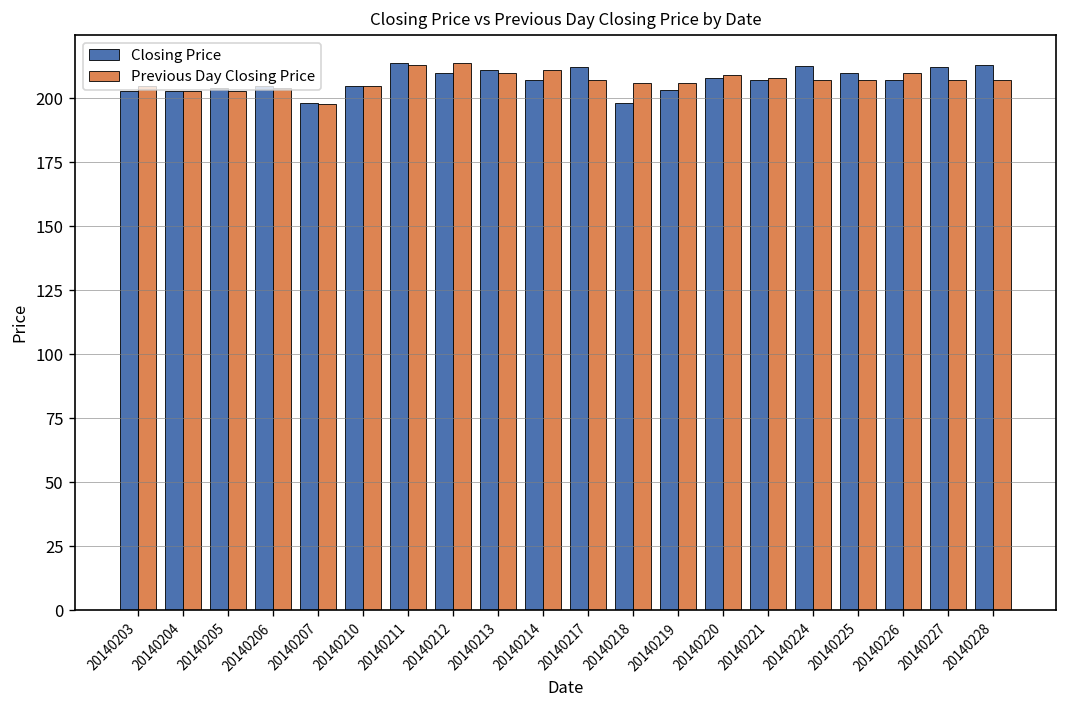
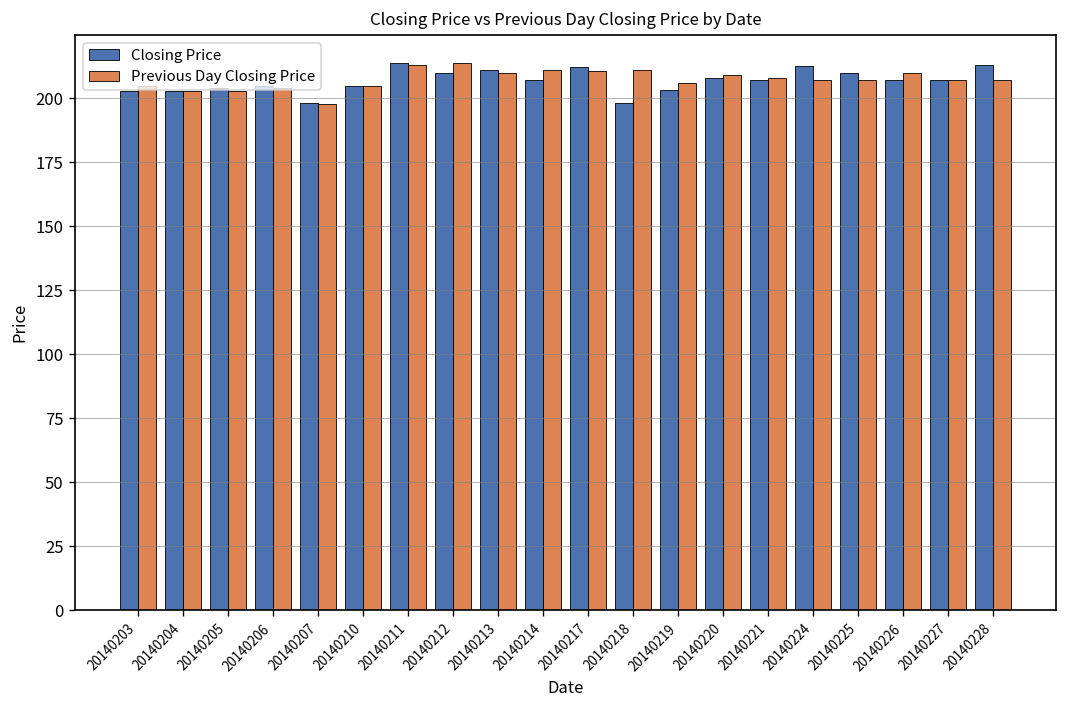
  {
    "Closing Price": {
      "20140207": 198,
      "20140210": 205,
      "20140211": 214,
      "20140212": 210,
      "20140213": 211,
      "20140214": 207,
      "20140217": 212,
      "20140218": 198,
      "20140219": 203,
      "20140220": 208,
      "20140221": 207,
      "20140224": 213,
      "20140225": 210,
      "20140226": 207,
-     "20140227": 212,
+     "20140227": 207,
      "20140228": 213
    },
    "Previous Day Closing Price": {
      "20140207": 198,
      "20140210": 205,
      "20140211": 213,
      "20140212": 214,
      "20140213": 210,
      "20140214": 211,
-     "20140217": 207,
-     "20140218": 206,
+     "20140217": 211,
+     "20140218": 211,
      "20140219": 206,
      "20140220": 209,
      "20140221": 208,
      "20140224": 207,
      "20140225": 207,
      "20140226": 210,
      "20140227": 207,
      "20140228": 207
    }
  }
